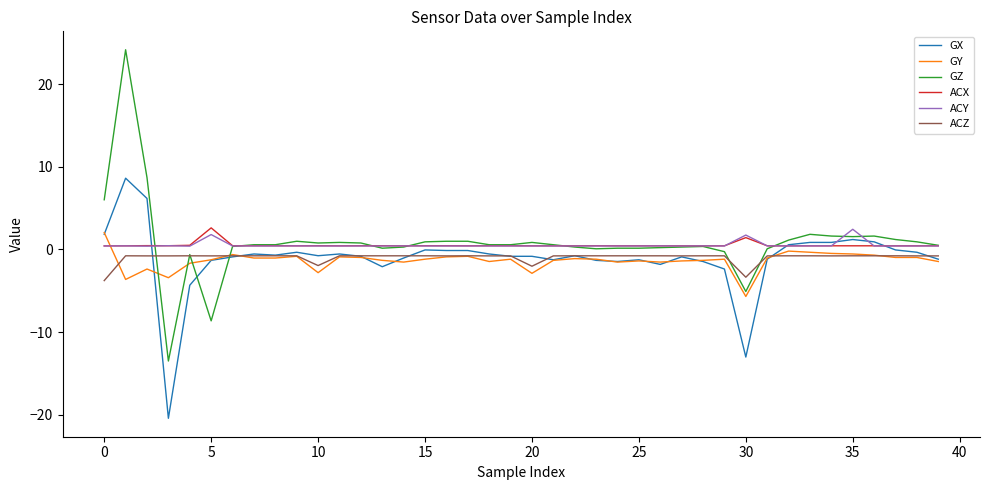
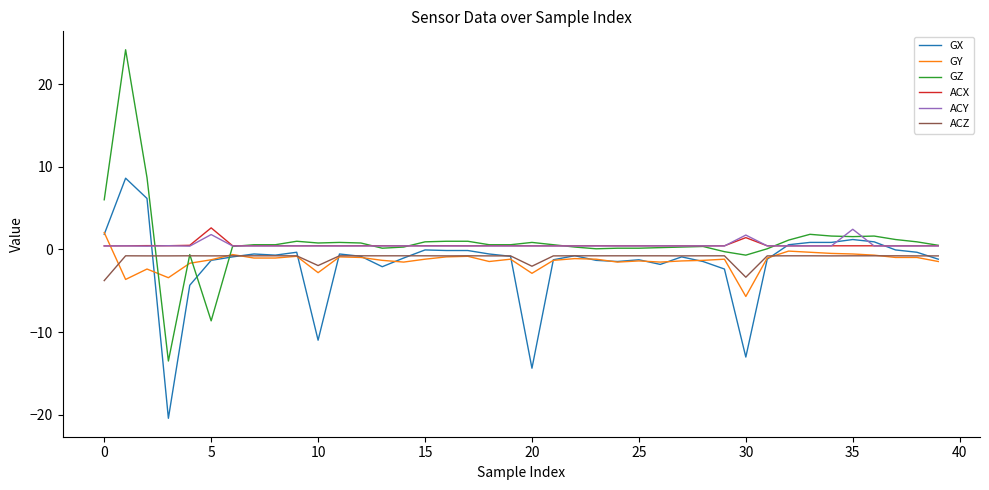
  {
    "GX": {
-     "10": -1,
+     "10": -11,
      "15": 0,
-     "20": -1,
+     "20": -14,
      "30": -13,
      "35": 1
    },
    "GY": {
      "10": -3,
      "15": -1,
      "20": -3,
      "30": -6
    },
    "GZ": {
      "0": 6,
      "5": -9,
      "10": 1,
      "15": 1,
      "20": 1,
-     "30": -5,
+     "30": -1,
      "35": 2
    },
    "ACX": {
      "5": 3,
      "35": 0
    },
    "ACY": {
      "5": 2,
      "35": 2
    },
    "ACZ": {
      "0": -4,
      "5": -1,
      "10": -2,
      "15": -1,
      "20": -2,
      "25": -1,
      "30": -3
    }
  }
